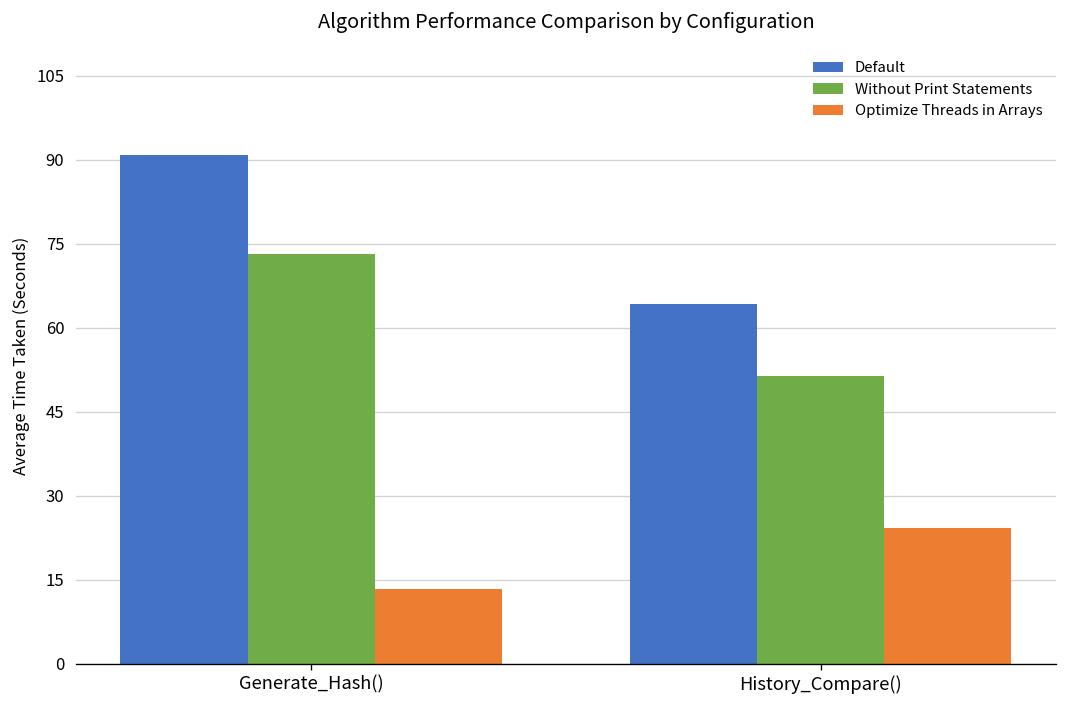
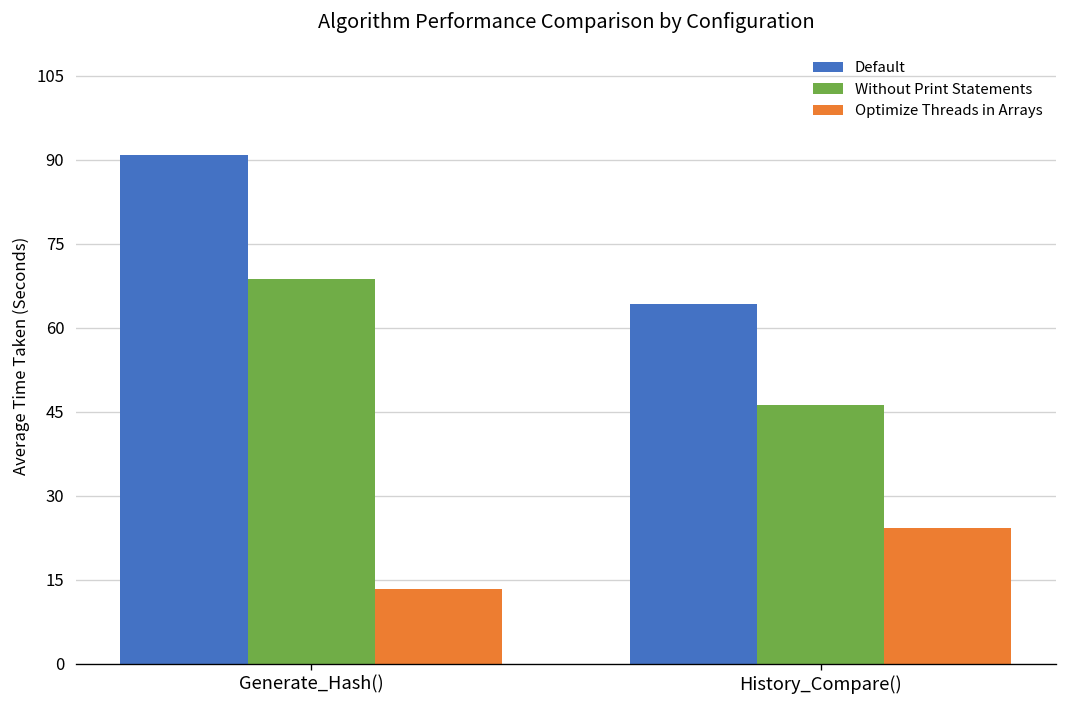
  {
    "Default": {
      "Generate_Hash()": 91,
      "History_Compare()": 64
    },
    "Without Print Statements": {
-     "Generate_Hash()": 73,
-     "History_Compare()": 51
+     "Generate_Hash()": 69,
+     "History_Compare()": 46
    },
    "Optimize Threads in Arrays": {
      "Generate_Hash()": 13,
      "History_Compare()": 24
    }
  }
